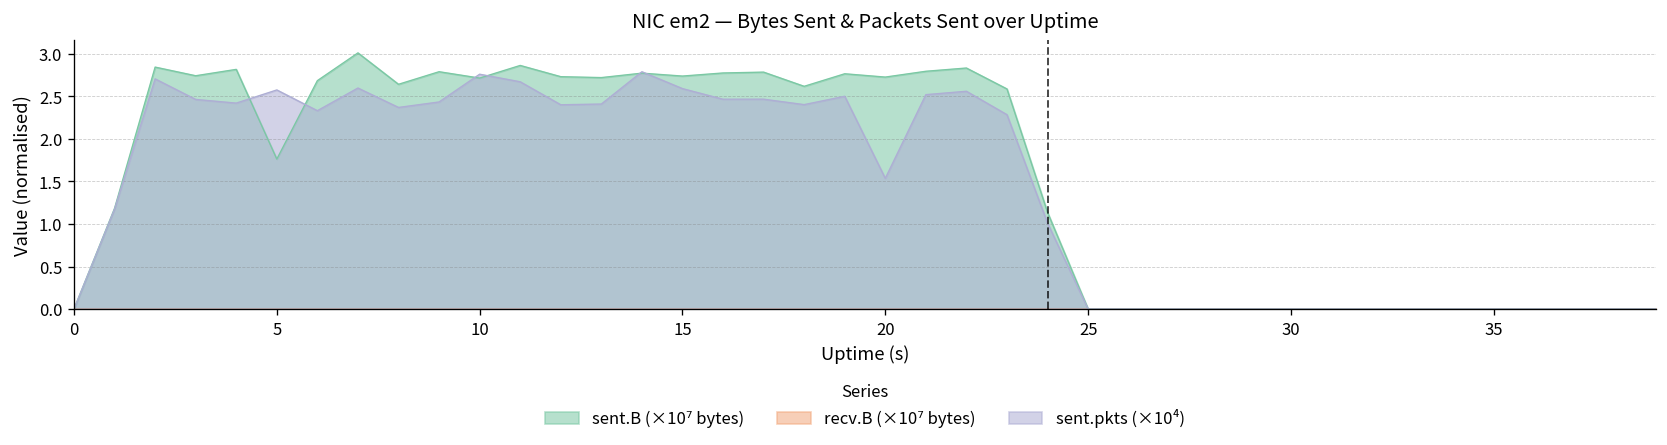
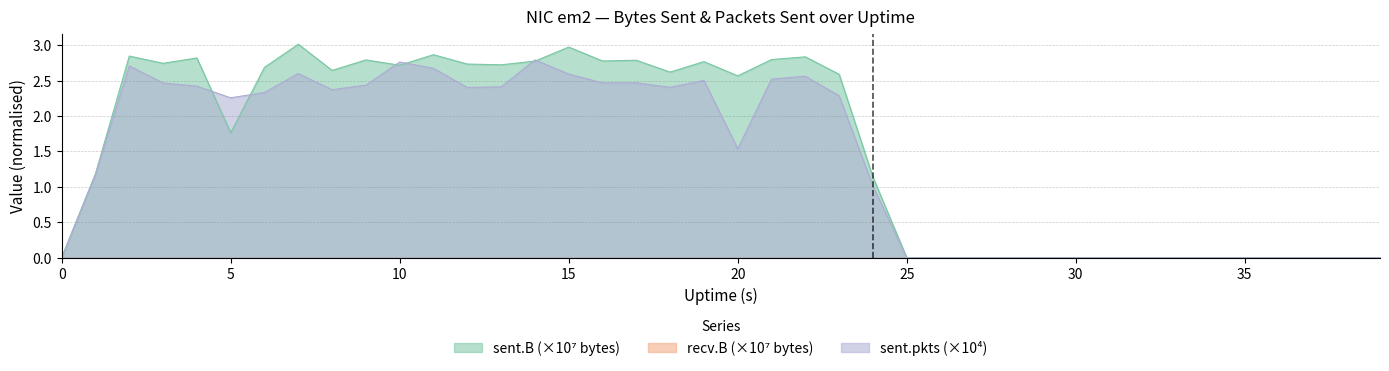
  {
    "sent.B (×10⁷ bytes)": {
      "5": 1.8,
      "10": 2.7,
-     "15": 2.7,
-     "20": 2.7
+     "15": 3.0,
+     "20": 2.6
    },
    "recv.B (×10⁷ bytes)": {
      "5": 0.0,
      "10": 0.0,
      "15": 0.0,
      "20": 0.0
    },
    "sent.pkts (×10⁴)": {
-     "5": 2.6,
+     "5": 2.3,
      "10": 2.8,
      "15": 2.6,
      "20": 1.5
    }
  }
